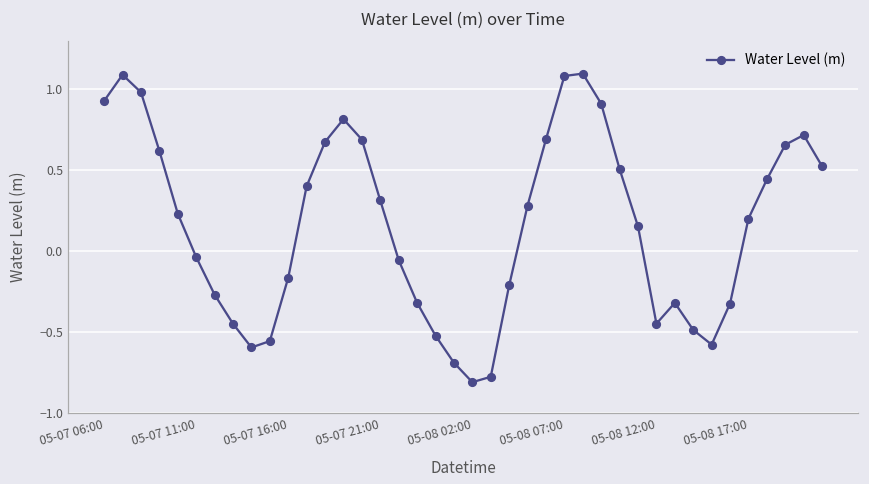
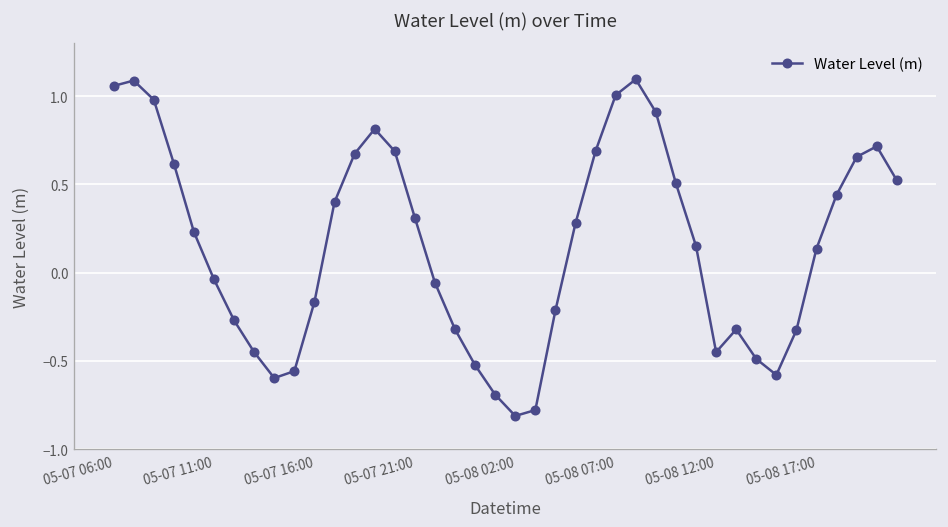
  {
-   "05-07 06:00": 0.93,
+   "05-07 06:00": 1.06,
    "05-07 11:00": -0.04,
    "05-07 16:00": -0.17,
    "05-07 21:00": 0.31,
    "05-08 02:00": -0.81,
-   "05-08 07:00": 1.08,
+   "05-08 07:00": 1.01,
    "05-08 12:00": -0.45,
-   "05-08 17:00": 0.20
+   "05-08 17:00": 0.14
  }
